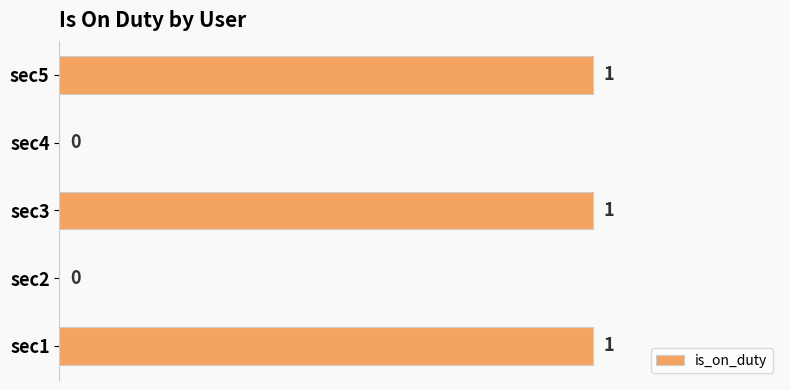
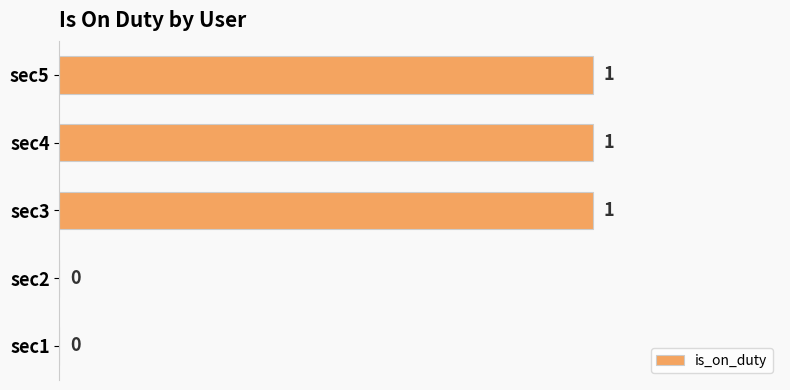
  {
    "sec5": 1,
-   "sec4": 0,
+   "sec4": 1,
    "sec3": 1,
    "sec2": 0,
-   "sec1": 1
+   "sec1": 0
  }
